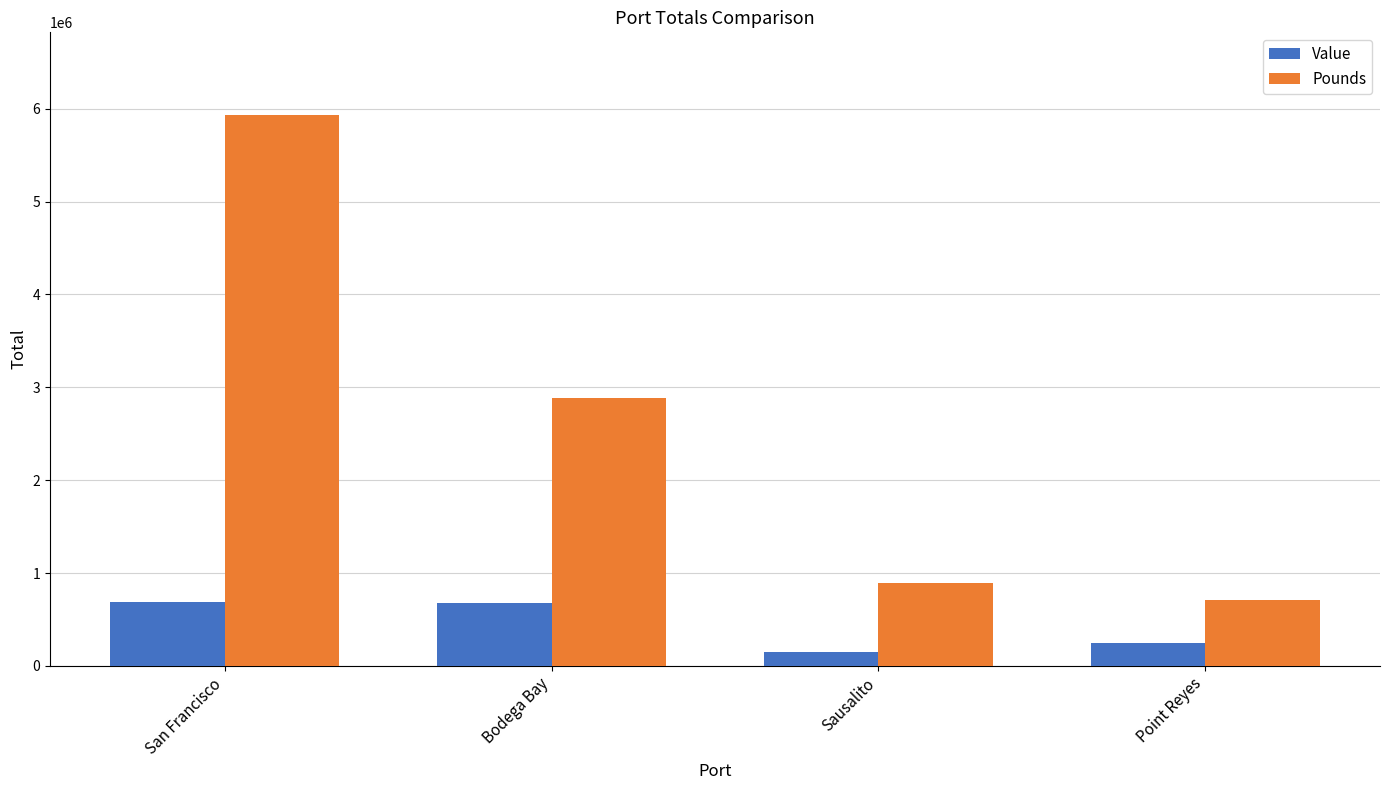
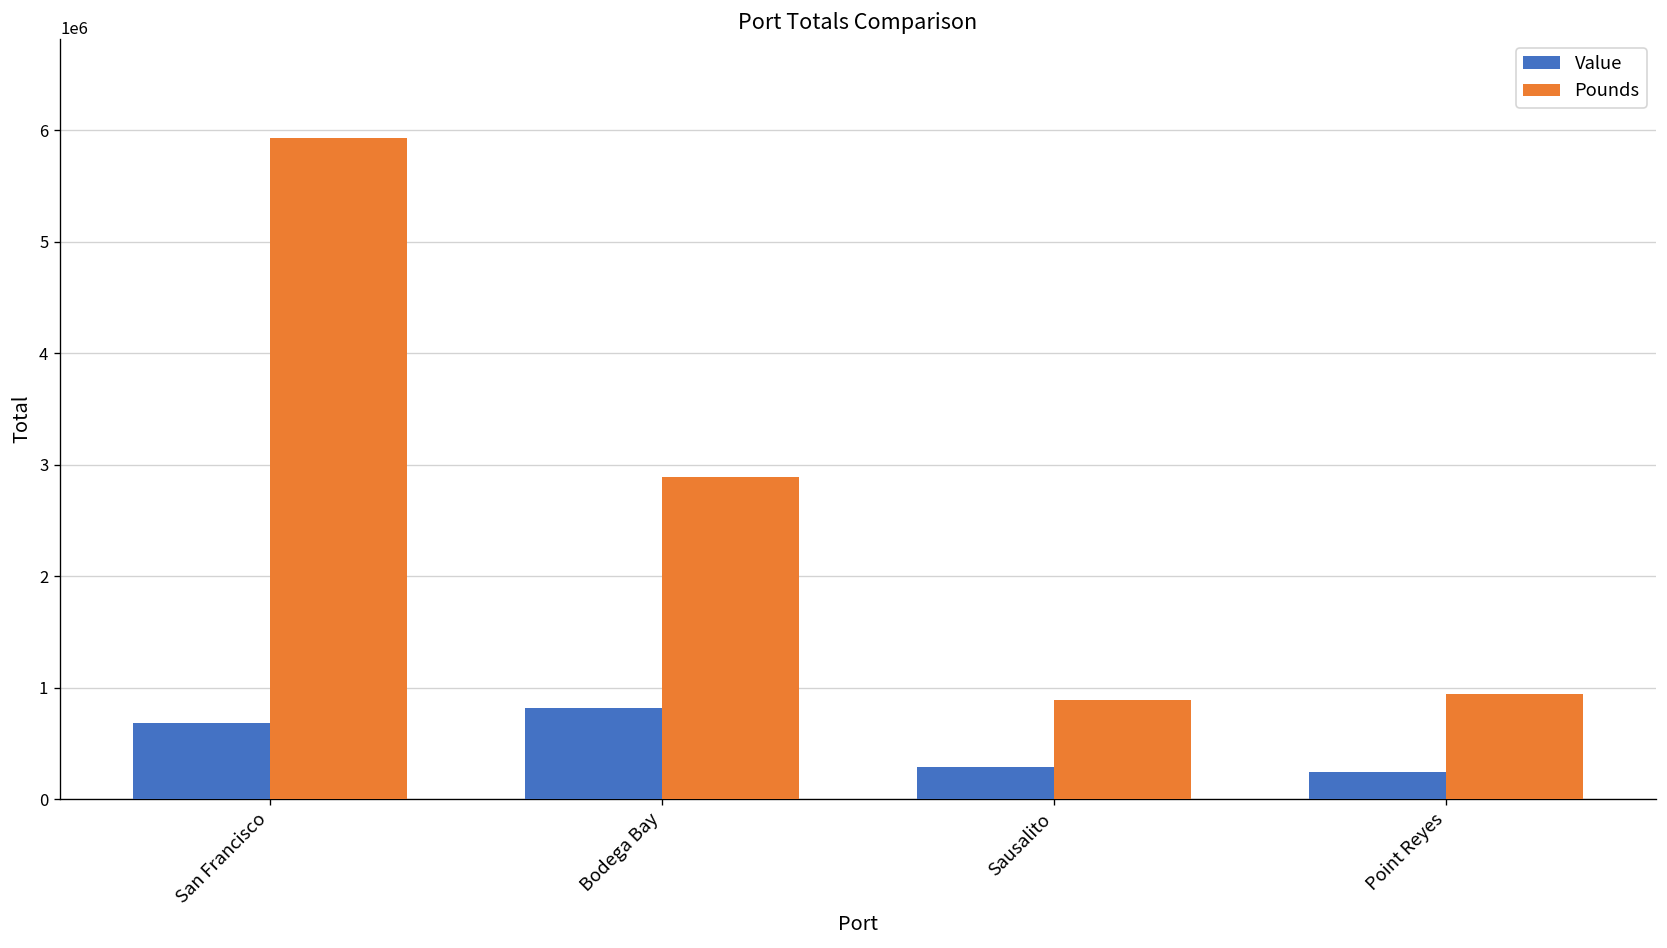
  {
    "Value": {
      "San Francisco": 700000,
-     "Bodega Bay": 700000,
-     "Sausalito": 100000,
+     "Bodega Bay": 800000,
+     "Sausalito": 300000,
      "Point Reyes": 200000
    },
    "Pounds": {
      "San Francisco": 5900000,
      "Bodega Bay": 2900000,
      "Sausalito": 900000,
-     "Point Reyes": 700000
+     "Point Reyes": 900000
    }
  }
